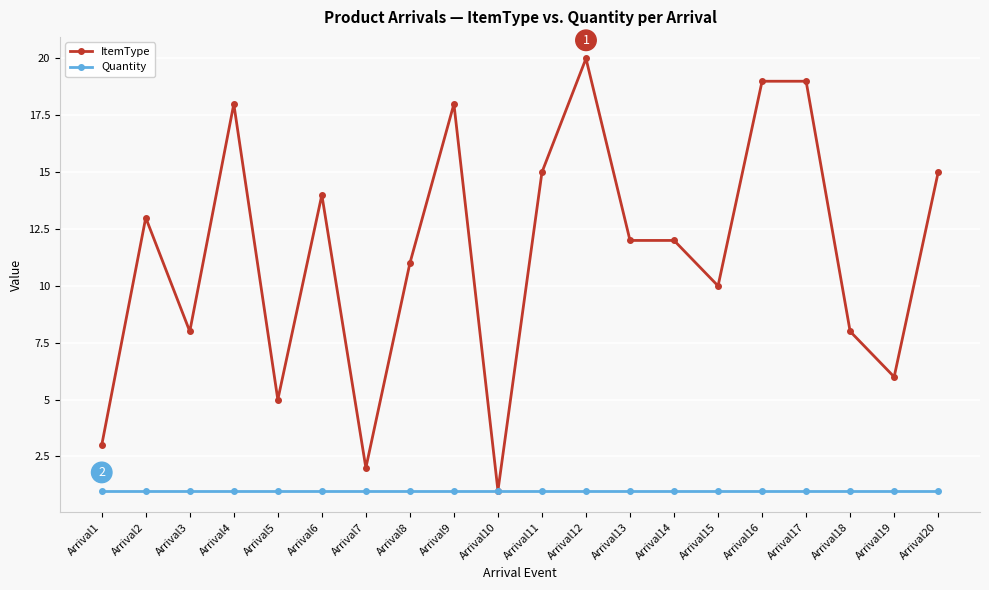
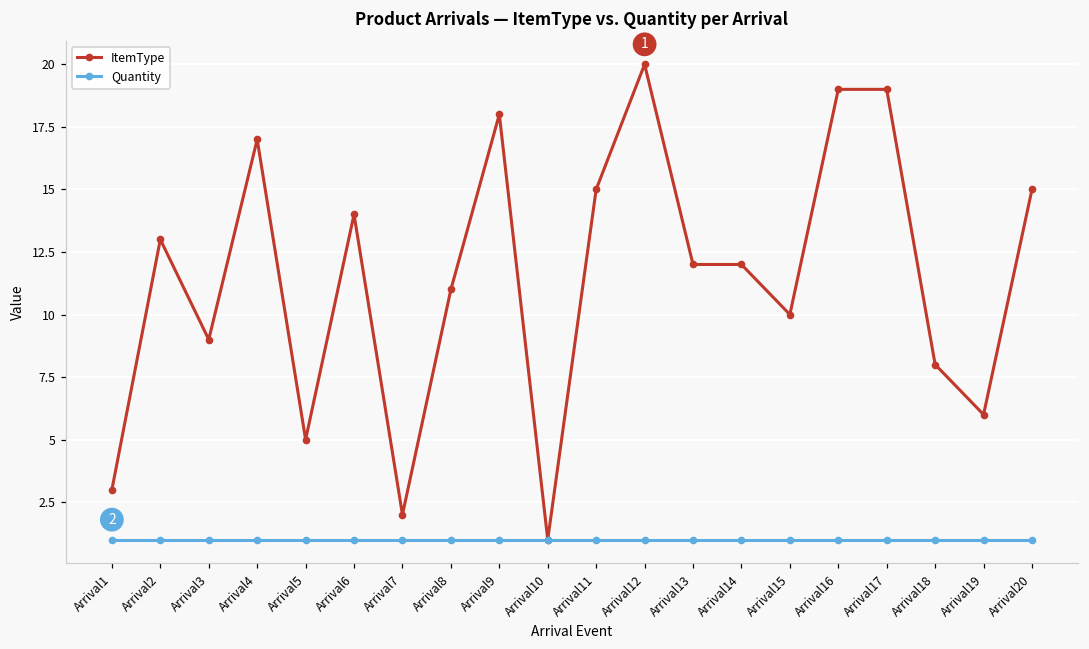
  {
    "ItemType": {
      "Arrival1": 3,
      "Arrival2": 13,
-     "Arrival3": 8,
-     "Arrival4": 18,
+     "Arrival3": 9,
+     "Arrival4": 17,
      "Arrival5": 5,
      "Arrival6": 14,
      "Arrival7": 2,
      "Arrival8": 11,
      "Arrival9": 18,
      "Arrival11": 15,
      "Arrival13": 12,
      "Arrival14": 12,
      "Arrival15": 10,
      "Arrival16": 19,
      "Arrival17": 19,
      "Arrival18": 8,
      "Arrival19": 6,
      "Arrival20": 15
    },
    "Quantity": {
      "Arrival2": 1,
      "Arrival3": 1,
      "Arrival4": 1,
      "Arrival5": 1,
      "Arrival6": 1,
      "Arrival7": 1,
      "Arrival8": 1,
      "Arrival9": 1,
      "Arrival11": 1,
      "Arrival12": 1,
      "Arrival13": 1,
      "Arrival14": 1,
      "Arrival15": 1,
      "Arrival16": 1,
      "Arrival17": 1,
      "Arrival18": 1,
      "Arrival19": 1,
      "Arrival20": 1
    }
  }
